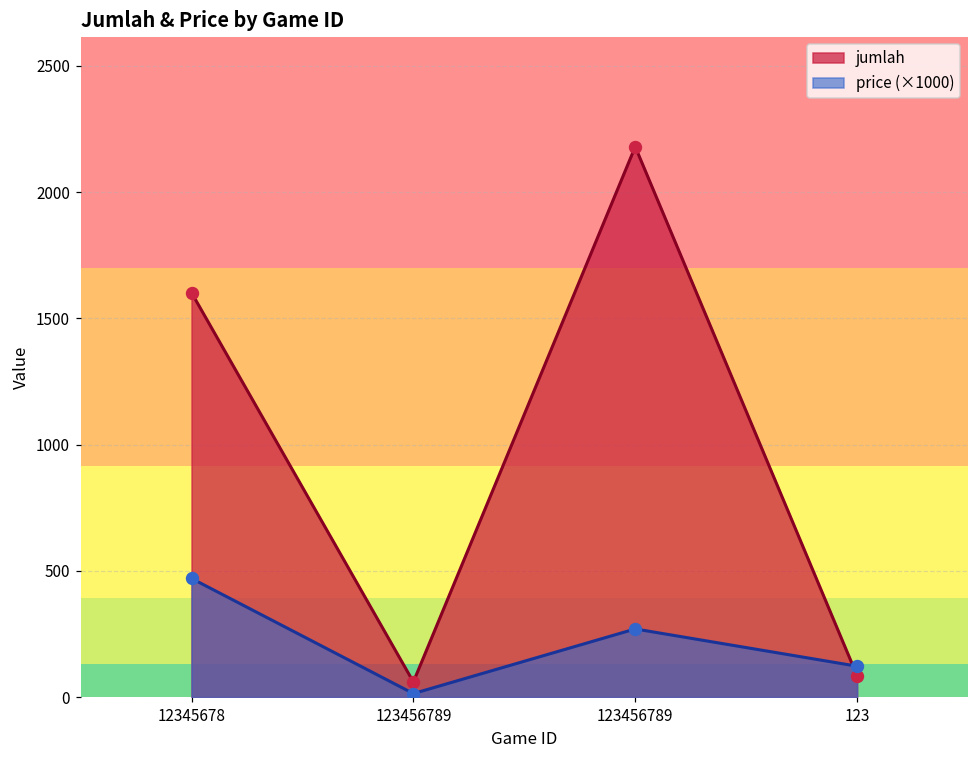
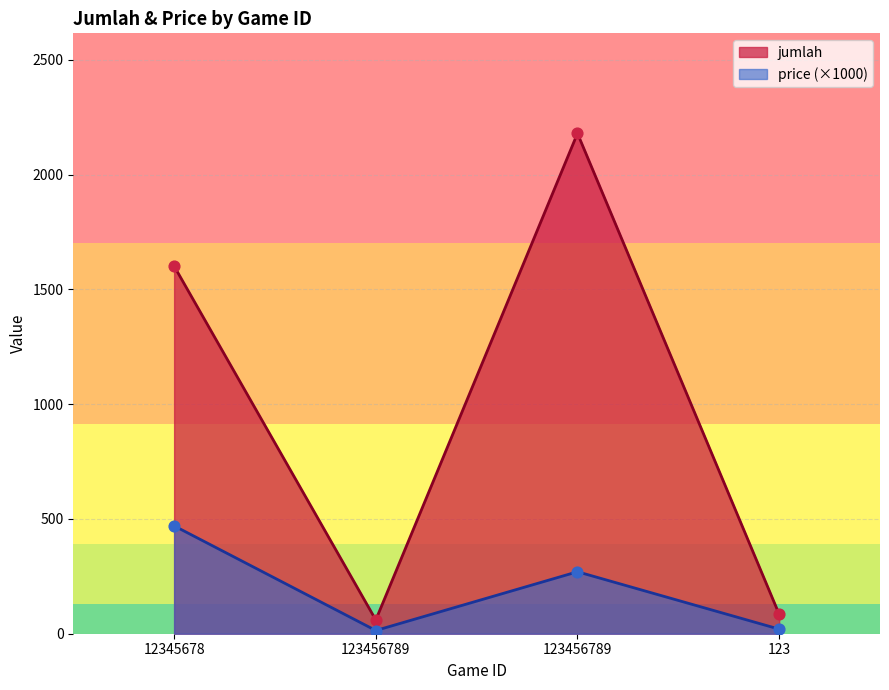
  {
    "jumlah": {
      "12345678": 1600,
      "123": 90
    },
    "price (×1000)": {
      "12345678": 470,
-     "123": 120
+     "123": 20
    }
  }
